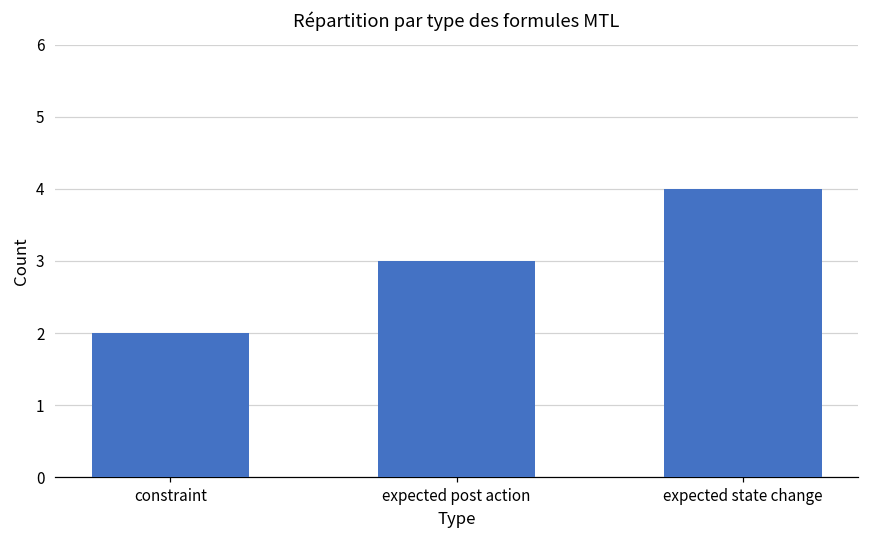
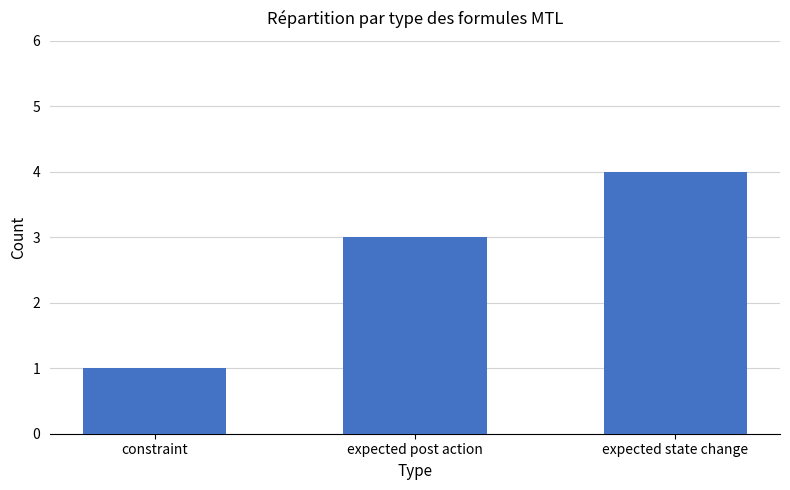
  {
-   "constraint": 2,
+   "constraint": 1,
    "expected post action": 3,
    "expected state change": 4
  }
